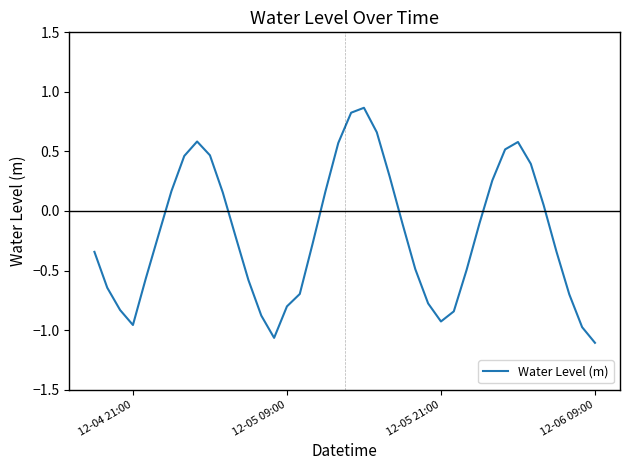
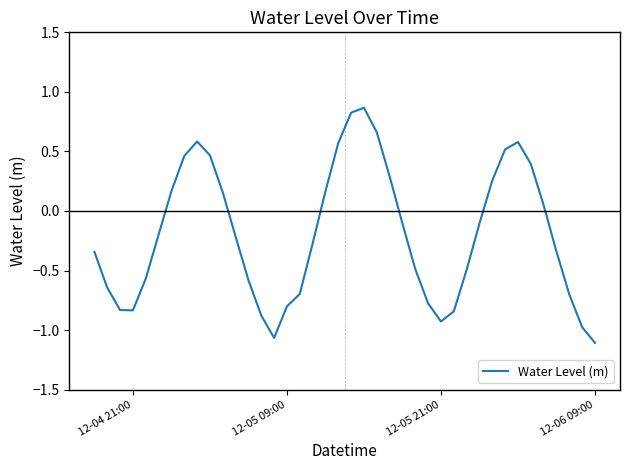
  {
-   "12-04 21:00": -0.96,
+   "12-04 21:00": -0.83,
    "12-05 09:00": -0.80,
    "12-05 21:00": -0.93,
    "12-06 09:00": -1.11
  }
